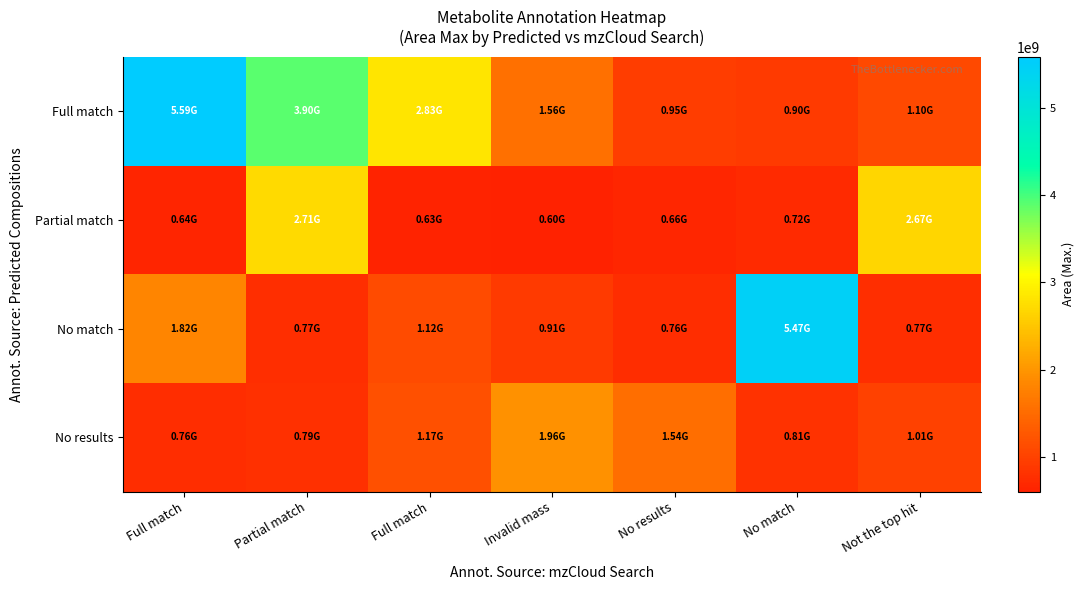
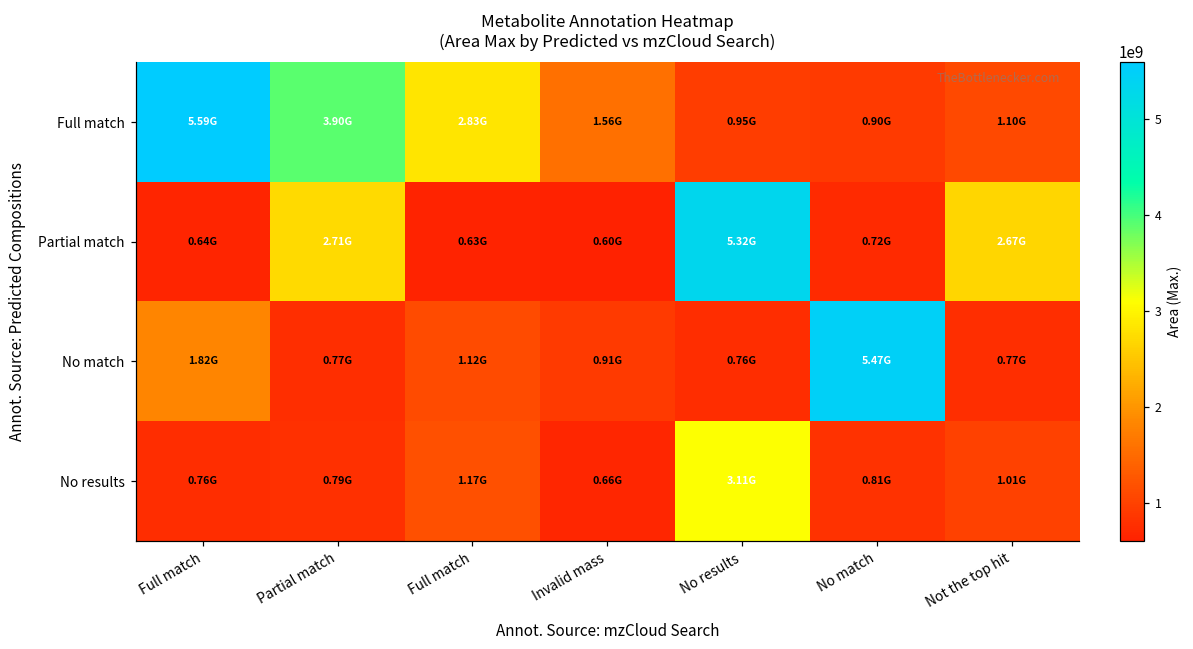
  {
    "Full match": {
      "Partial match": "3.90G",
      "Invalid mass": "1.56G",
      "No results": "0.95G",
      "No match": "0.90G"
    },
    "Partial match": {
      "Partial match": "2.71G",
      "Invalid mass": "0.60G",
-     "No results": "0.66G",
+     "No results": "5.32G",
      "No match": "0.72G",
      "Not the top hit": "2.67G"
    },
    "No match": {
      "Partial match": "0.77G",
      "Invalid mass": "0.91G",
      "No results": "0.76G",
      "No match": "5.47G",
      "Not the top hit": "0.77G"
    },
    "No results": {
      "Partial match": "0.79G",
-     "Invalid mass": "1.96G",
-     "No results": "1.54G",
+     "Invalid mass": "0.66G",
+     "No results": "3.11G",
      "No match": "0.81G",
      "Not the top hit": "1.01G"
    }
  }
